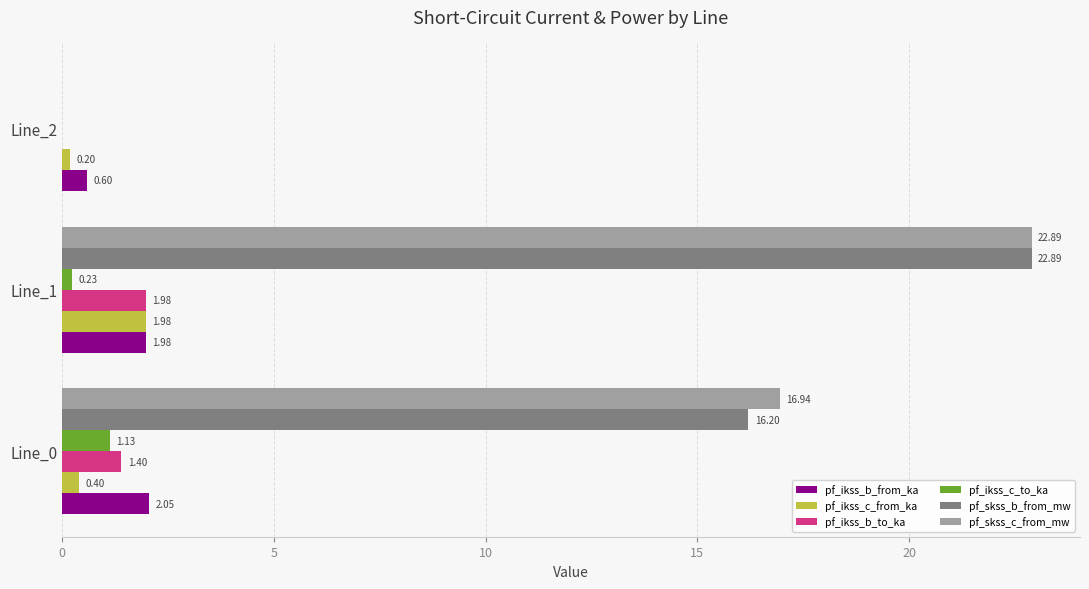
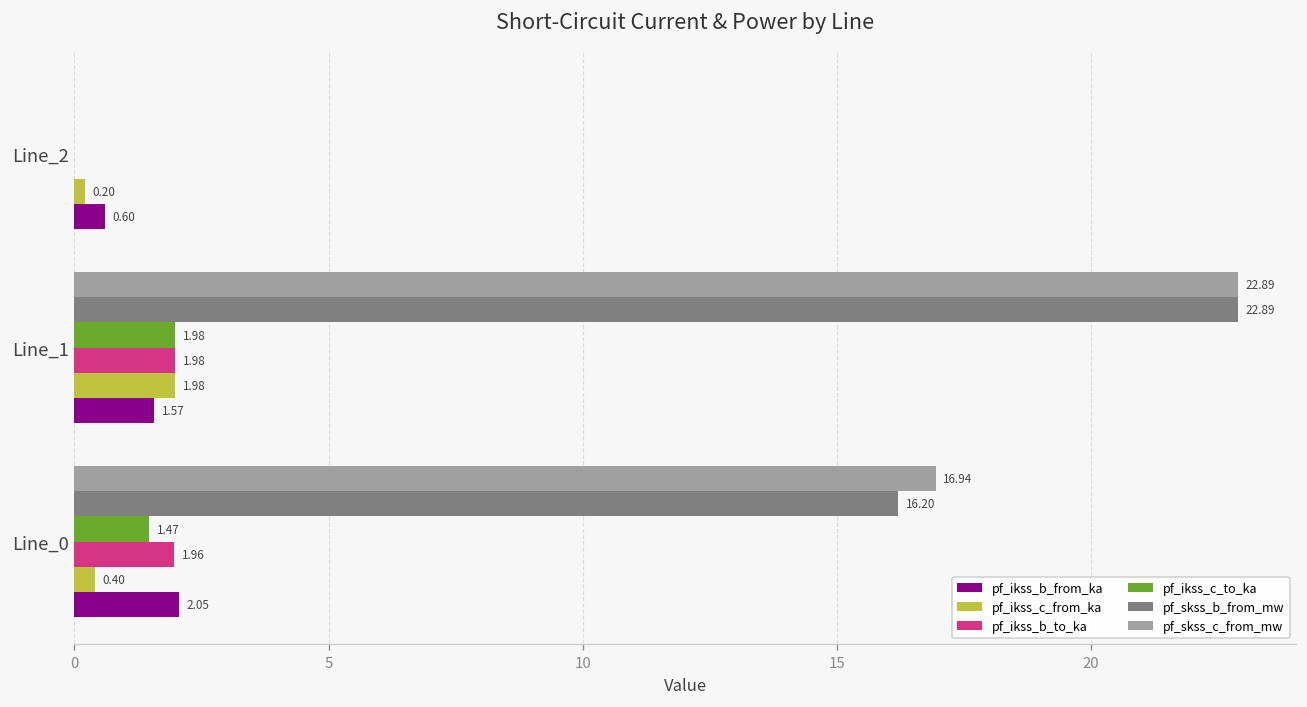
  {
    "pf_ikss_b_from_ka": {
      "Line_2": 0.60,
-     "Line_1": 1.98,
+     "Line_1": 1.57,
      "Line_0": 2.05
    },
    "pf_ikss_c_from_ka": {
      "Line_2": 0.20,
      "Line_1": 1.98,
      "Line_0": 0.40
    },
    "pf_ikss_b_to_ka": {
      "Line_1": 1.98,
-     "Line_0": 1.40
+     "Line_0": 1.96
    },
    "pf_ikss_c_to_ka": {
-     "Line_1": 0.23,
-     "Line_0": 1.13
+     "Line_1": 1.98,
+     "Line_0": 1.47
    }
  }
